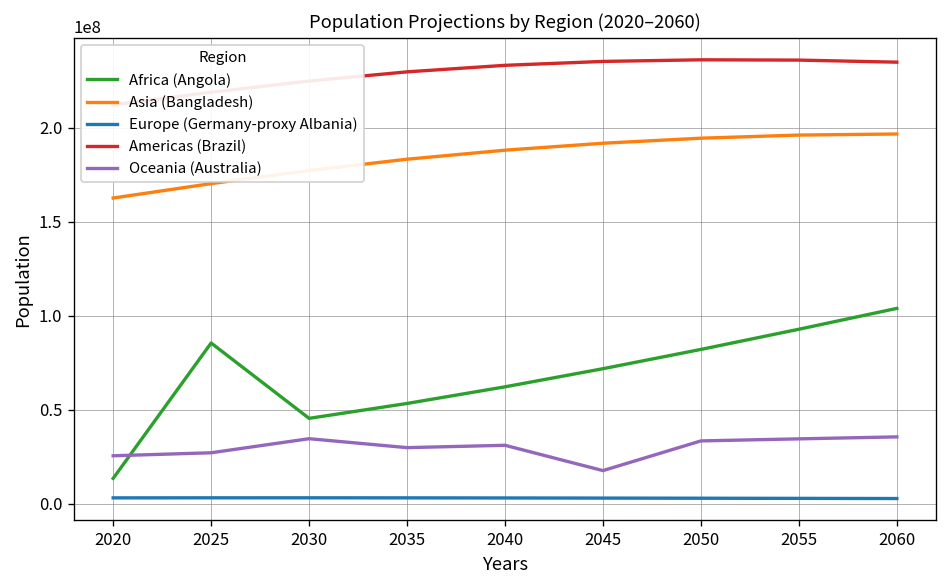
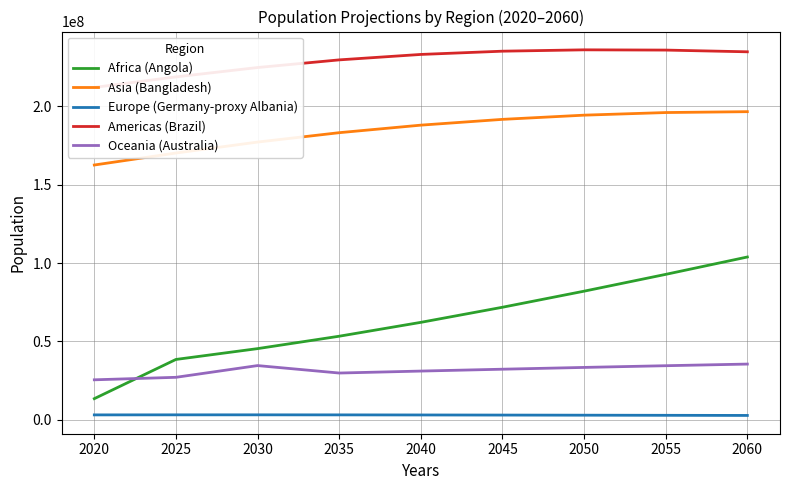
  {
    "Africa (Angola)": {
      "2020": 13000000,
-     "2025": 85000000,
+     "2025": 38000000,
      "2030": 45000000,
      "2035": 53000000,
      "2040": 62000000,
      "2045": 72000000,
      "2050": 82000000,
      "2055": 93000000,
      "2060": 104000000
    },
    "Asia (Bangladesh)": {
      "2020": 163000000,
      "2035": 183000000,
      "2040": 188000000,
      "2045": 192000000,
      "2050": 194000000,
      "2055": 196000000,
      "2060": 197000000
    },
    "Europe (Germany-proxy Albania)": {
      "2020": 3000000,
      "2025": 3000000,
      "2030": 3000000,
      "2035": 3000000,
      "2040": 3000000,
      "2045": 3000000,
      "2050": 3000000,
      "2055": 3000000,
      "2060": 3000000
    },
    "Americas (Brazil)": {
      "2035": 230000000,
      "2040": 233000000,
      "2045": 235000000,
      "2050": 236000000,
      "2055": 236000000,
      "2060": 235000000
    },
    "Oceania (Australia)": {
      "2020": 25000000,
      "2025": 27000000,
      "2030": 35000000,
      "2035": 30000000,
      "2040": 31000000,
-     "2045": 18000000,
+     "2045": 32000000,
      "2050": 33000000,
      "2055": 34000000,
      "2060": 36000000
    }
  }
